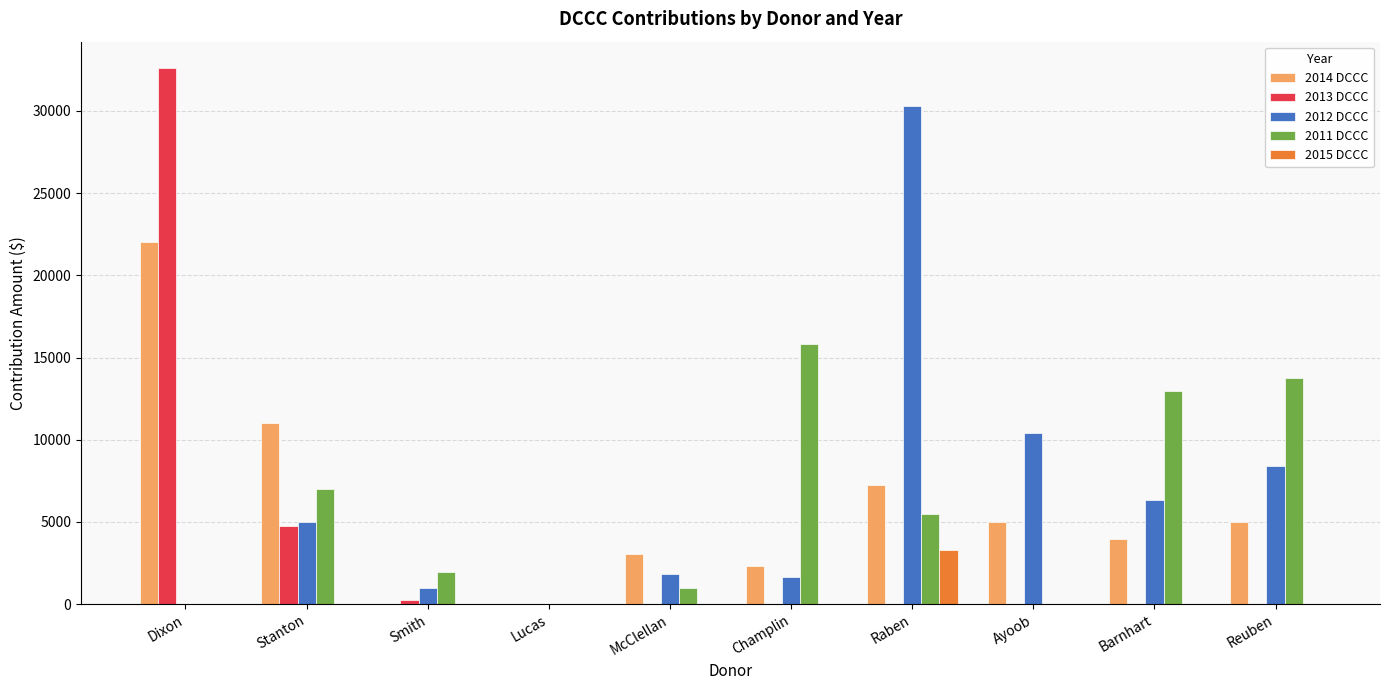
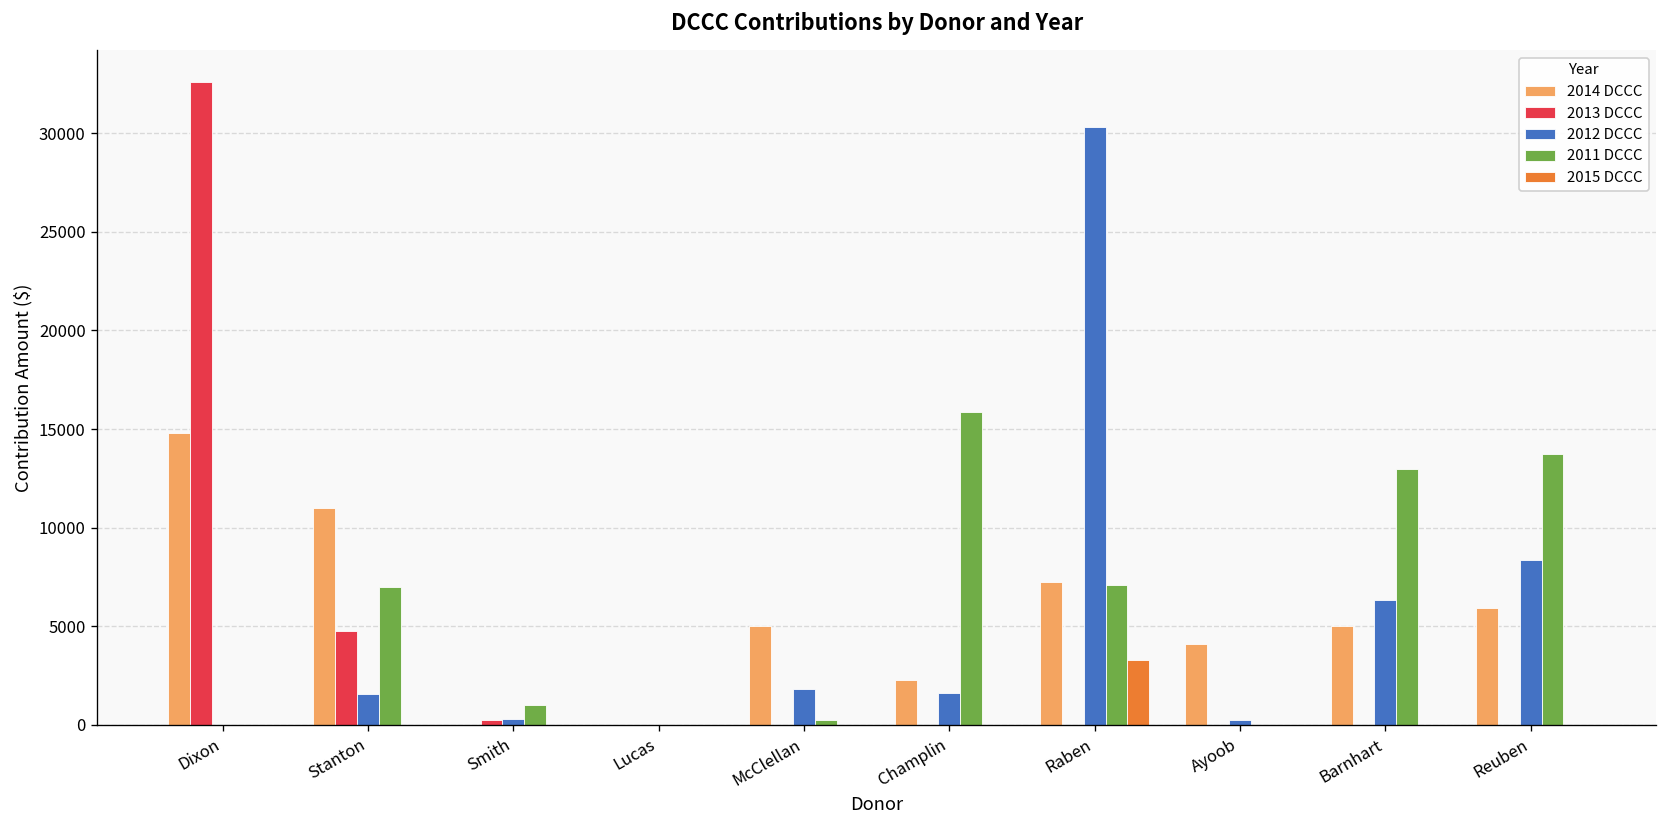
  {
    "2014 DCCC": {
-     "Dixon": 22000,
+     "Dixon": 14800,
      "Stanton": 11000,
      "Smith": 0,
      "Lucas": 0,
-     "McClellan": 3000,
+     "McClellan": 5000,
      "Champlin": 2300,
      "Raben": 7200,
-     "Ayoob": 5000,
-     "Barnhart": 3900,
-     "Reuben": 5000
+     "Ayoob": 4100,
+     "Barnhart": 5000,
+     "Reuben": 5900
    },
    "2013 DCCC": {
      "Dixon": 32600,
      "Stanton": 4800,
      "Smith": 300,
      "Lucas": 0,
      "McClellan": 0,
      "Champlin": 0,
      "Raben": 0,
      "Ayoob": 0,
      "Barnhart": 0,
      "Reuben": 0
    },
    "2012 DCCC": {
      "Dixon": 0,
-     "Stanton": 5000,
-     "Smith": 1000,
+     "Stanton": 1600,
+     "Smith": 300,
      "Lucas": 0,
      "McClellan": 1800,
      "Champlin": 1600,
      "Raben": 30300,
-     "Ayoob": 10400,
+     "Ayoob": 300,
      "Barnhart": 6300,
      "Reuben": 8400
    },
    "2011 DCCC": {
      "Dixon": 0,
      "Stanton": 7000,
-     "Smith": 2000,
+     "Smith": 1000,
      "Lucas": 0,
-     "McClellan": 1000,
+     "McClellan": 300,
      "Champlin": 15800,
-     "Raben": 5500,
+     "Raben": 7100,
      "Ayoob": 0,
      "Barnhart": 13000,
      "Reuben": 13800
    },
    "2015 DCCC": {
      "Dixon": 0,
      "Stanton": 0,
      "Smith": 0,
      "Lucas": 0,
      "McClellan": 0,
      "Champlin": 0,
      "Raben": 3300,
      "Ayoob": 0,
      "Barnhart": 0,
      "Reuben": 0
    }
  }
